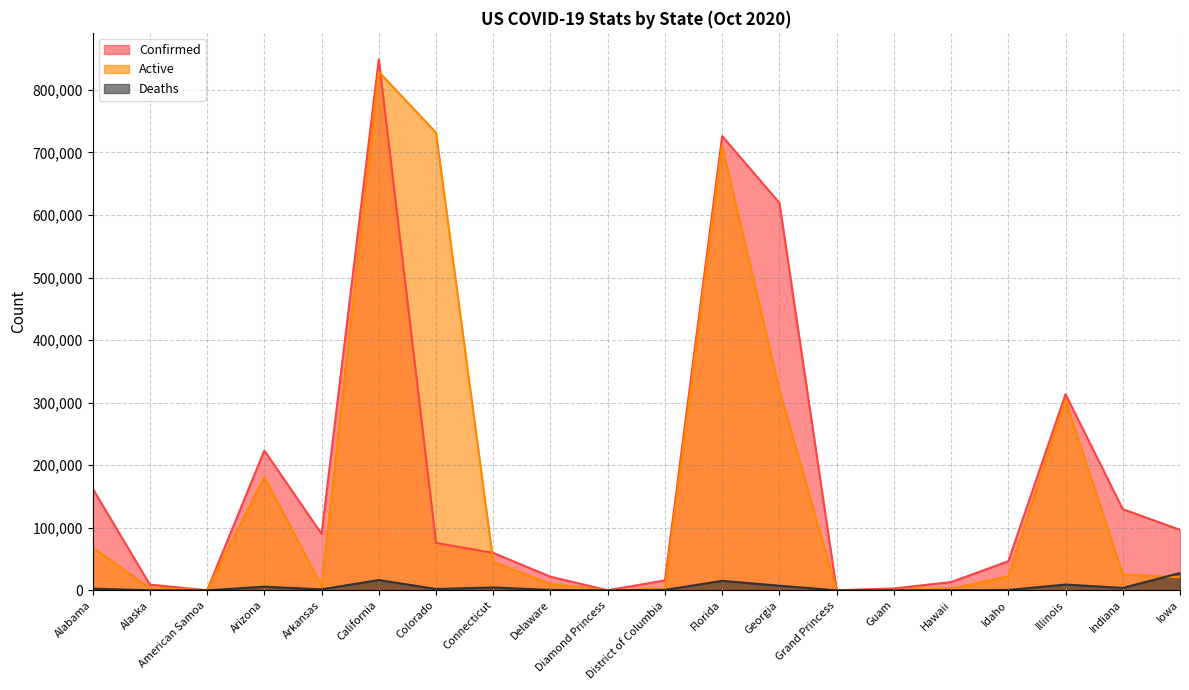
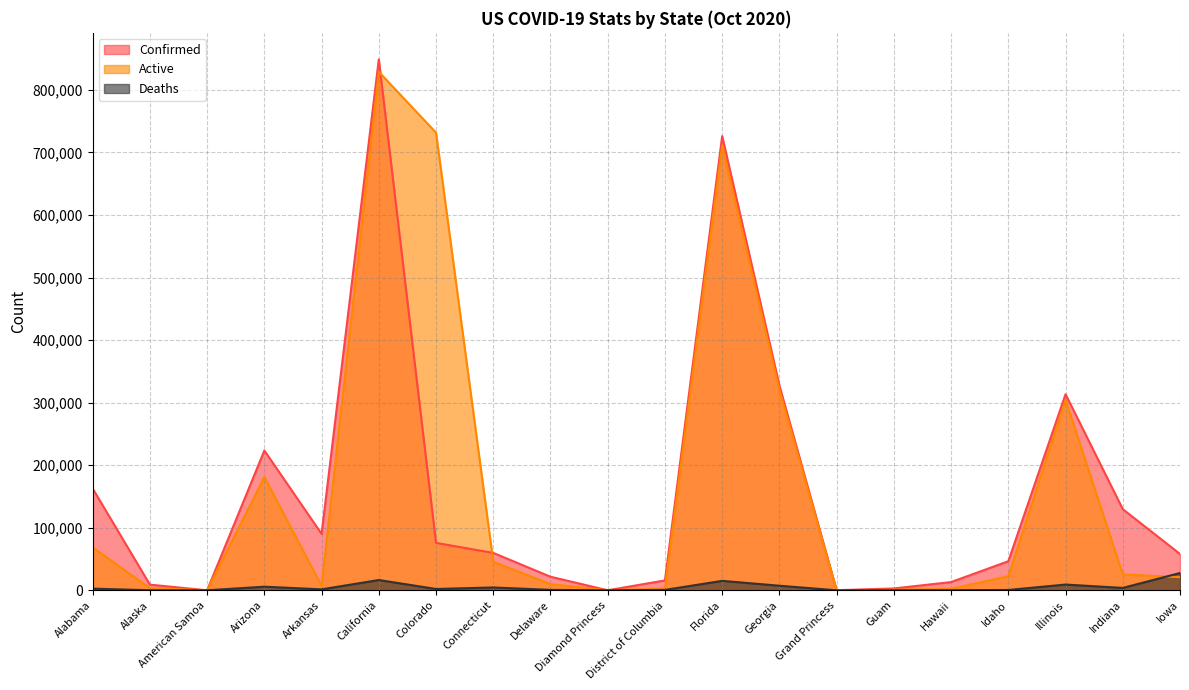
  {
    "Confirmed": {
      "Alabama": "160,000",
      "Alaska": "10,000",
      "Arizona": "220,000",
      "Arkansas": "90,000",
      "California": "850,000",
      "Colorado": "80,000",
      "Connecticut": "60,000",
      "Delaware": "20,000",
      "District of Columbia": "20,000",
      "Florida": "730,000",
-     "Georgia": "620,000",
+     "Georgia": "330,000",
      "Hawaii": "10,000",
      "Idaho": "50,000",
      "Illinois": "310,000",
      "Indiana": "130,000",
-     "Iowa": "100,000"
+     "Iowa": "60,000"
    },
    "Active": {
      "Alabama": "70,000",
      "Arizona": "180,000",
      "Arkansas": "10,000",
      "California": "830,000",
      "Colorado": "730,000",
      "Connecticut": "50,000",
      "Delaware": "10,000",
      "Florida": "710,000",
      "Georgia": "320,000",
      "Idaho": "20,000",
      "Illinois": "300,000",
      "Indiana": "30,000",
      "Iowa": "20,000"
    },
    "Deaths": {
      "Alabama": "0",
      "Arizona": "10,000",
      "Arkansas": "0",
      "California": "20,000",
      "Colorado": "0",
      "Connecticut": "0",
      "Delaware": "0",
      "Florida": "20,000",
      "Georgia": "10,000",
      "Idaho": "0",
      "Illinois": "10,000",
      "Indiana": "0",
      "Iowa": "30,000"
    }
  }
